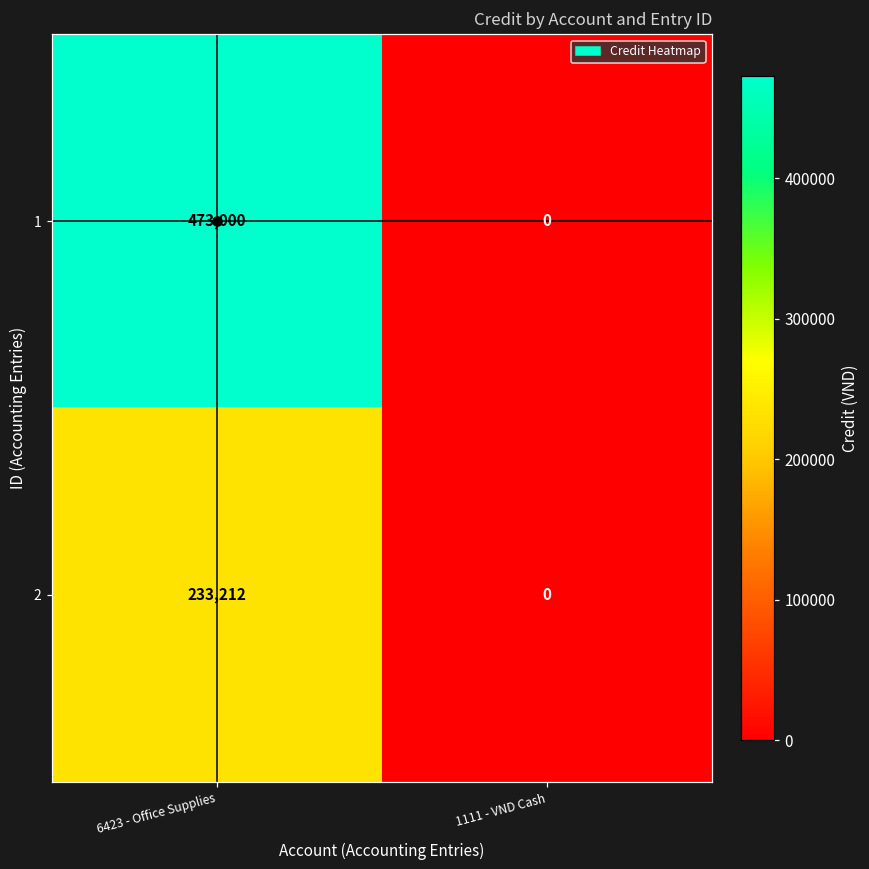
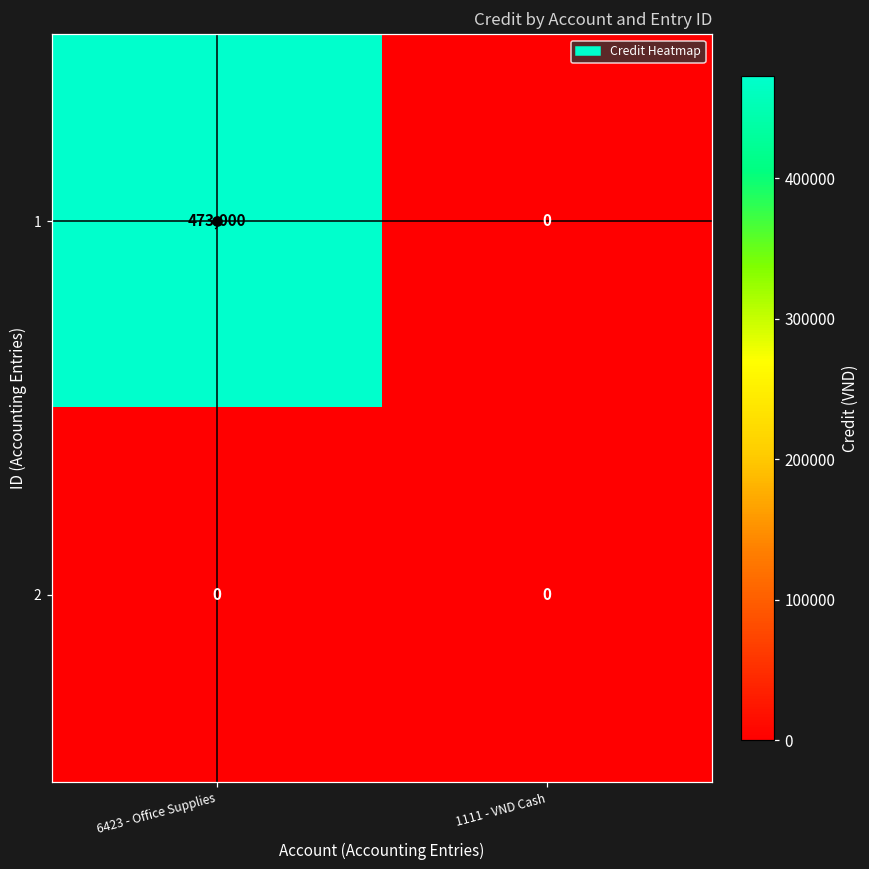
  {
    "1": {
      "1111 - VND Cash": "0"
    },
    "2": {
-     "6423 - Office Supplies": "233,212",
+     "6423 - Office Supplies": "0",
      "1111 - VND Cash": "0"
    }
  }
